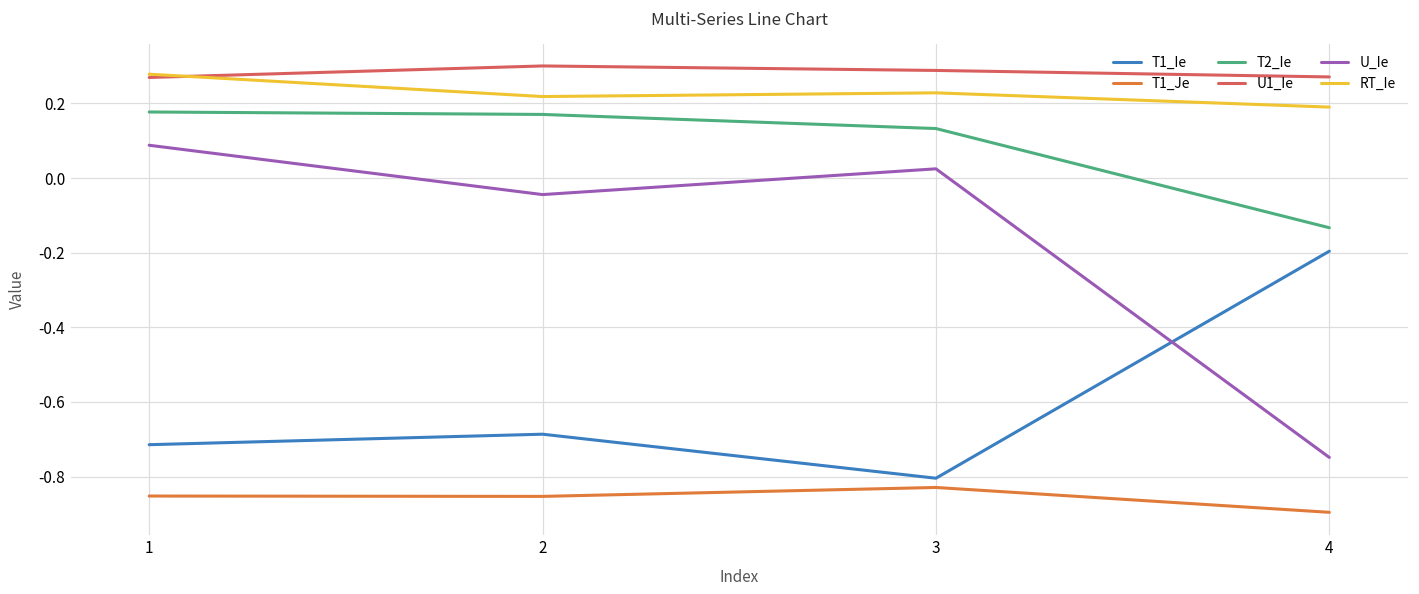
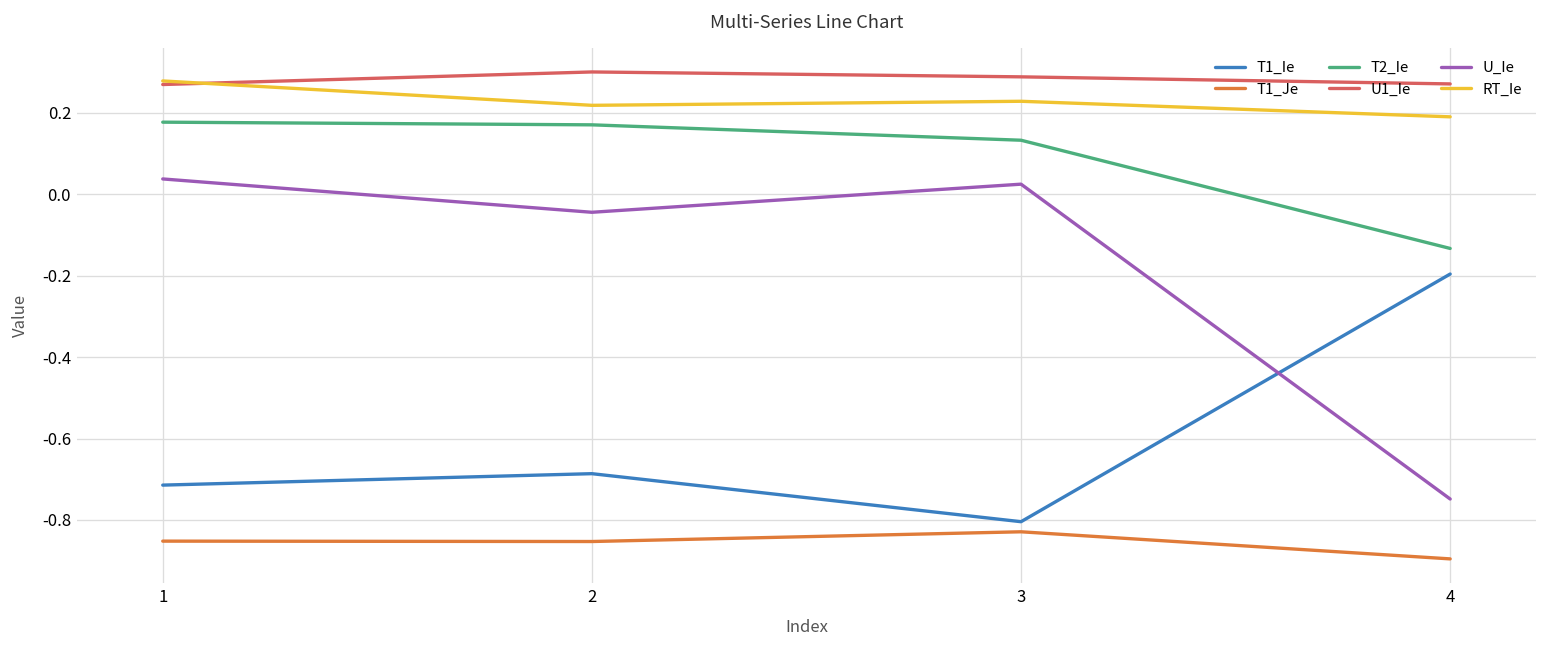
  {
    "T1_Ie": {
      "1": -0.71,
      "2": -0.69,
      "3": -0.80,
      "4": -0.20
    },
    "T2_Ie": {
      "1": 0.18,
      "2": 0.17,
      "3": 0.13,
      "4": -0.13
    },
    "U_Ie": {
-     "1": 0.09,
+     "1": 0.04,
      "2": -0.04,
      "3": 0.02,
      "4": -0.75
    },
    "RT_Ie": {
      "1": 0.28,
      "2": 0.22,
      "3": 0.23,
      "4": 0.19
    }
  }
